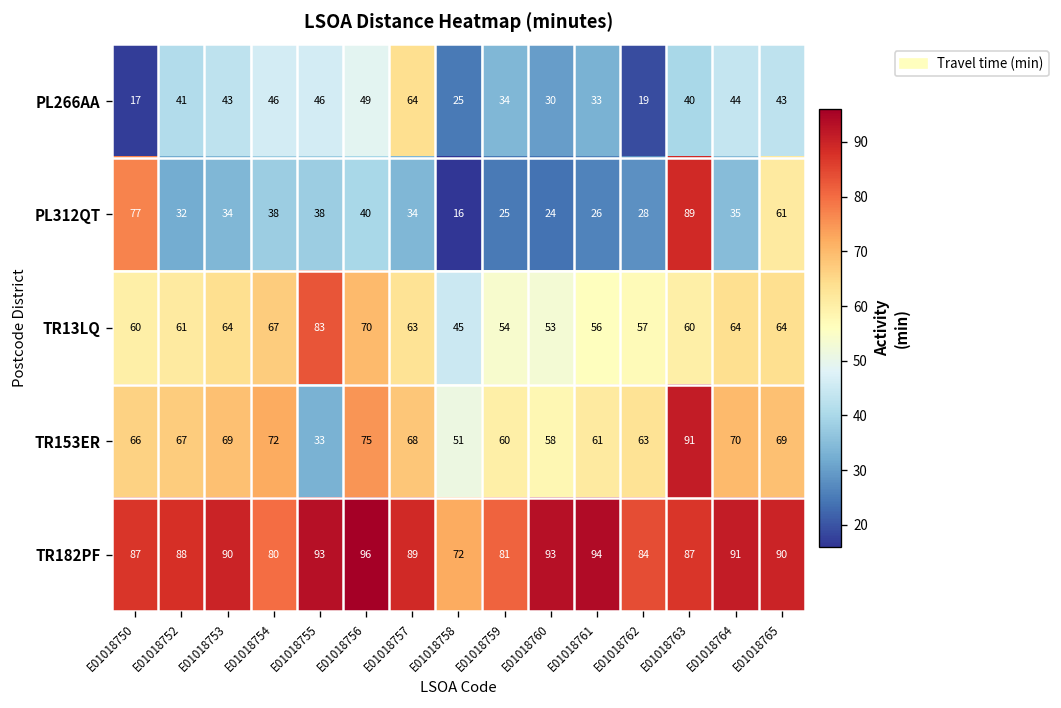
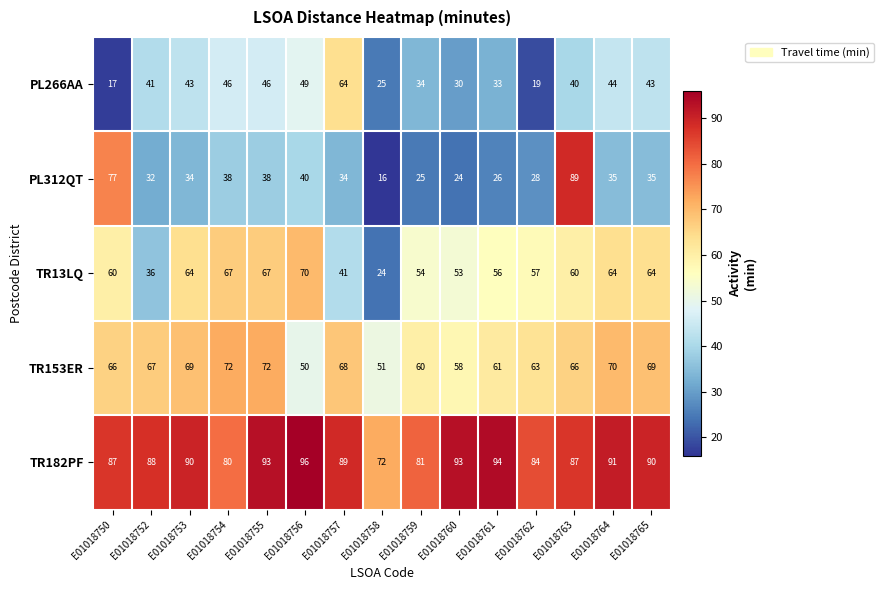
  {
    "PL266AA": {
      "E01018750": 17,
      "E01018752": 41,
      "E01018753": 43,
      "E01018754": 46,
      "E01018755": 46,
      "E01018756": 49,
      "E01018757": 64,
      "E01018758": 25,
      "E01018759": 34,
      "E01018760": 30,
      "E01018761": 33,
      "E01018762": 19,
      "E01018763": 40,
      "E01018764": 44,
      "E01018765": 43
    },
    "PL312QT": {
      "E01018750": 77,
      "E01018752": 32,
      "E01018753": 34,
      "E01018754": 38,
      "E01018755": 38,
      "E01018756": 40,
      "E01018757": 34,
      "E01018758": 16,
      "E01018759": 25,
      "E01018760": 24,
      "E01018761": 26,
      "E01018762": 28,
      "E01018763": 89,
      "E01018764": 35,
-     "E01018765": 61
+     "E01018765": 35
    },
    "TR13LQ": {
      "E01018750": 60,
-     "E01018752": 61,
+     "E01018752": 36,
      "E01018753": 64,
      "E01018754": 67,
-     "E01018755": 83,
+     "E01018755": 67,
      "E01018756": 70,
-     "E01018757": 63,
-     "E01018758": 45,
+     "E01018757": 41,
+     "E01018758": 24,
      "E01018759": 54,
      "E01018760": 53,
      "E01018761": 56,
      "E01018762": 57,
      "E01018763": 60,
      "E01018764": 64,
      "E01018765": 64
    },
    "TR153ER": {
      "E01018750": 66,
      "E01018752": 67,
      "E01018753": 69,
      "E01018754": 72,
-     "E01018755": 33,
-     "E01018756": 75,
+     "E01018755": 72,
+     "E01018756": 50,
      "E01018757": 68,
      "E01018758": 51,
      "E01018759": 60,
      "E01018760": 58,
      "E01018761": 61,
      "E01018762": 63,
-     "E01018763": 91,
+     "E01018763": 66,
      "E01018764": 70,
      "E01018765": 69
    },
    "TR182PF": {
      "E01018750": 87,
      "E01018752": 88,
      "E01018753": 90,
      "E01018754": 80,
      "E01018755": 93,
      "E01018756": 96,
      "E01018757": 89,
      "E01018758": 72,
      "E01018759": 81,
      "E01018760": 93,
      "E01018761": 94,
      "E01018762": 84,
      "E01018763": 87,
      "E01018764": 91,
      "E01018765": 90
    }
  }
